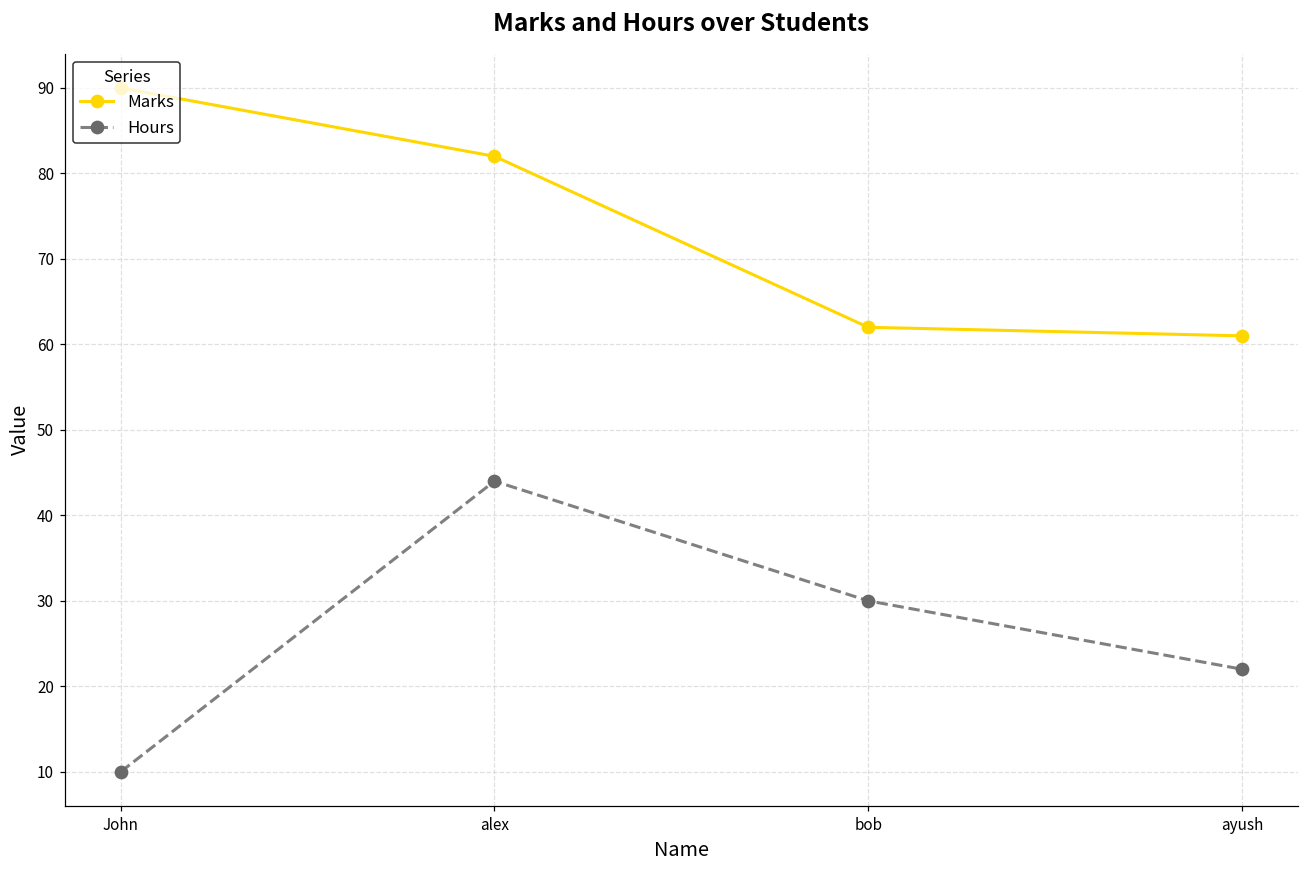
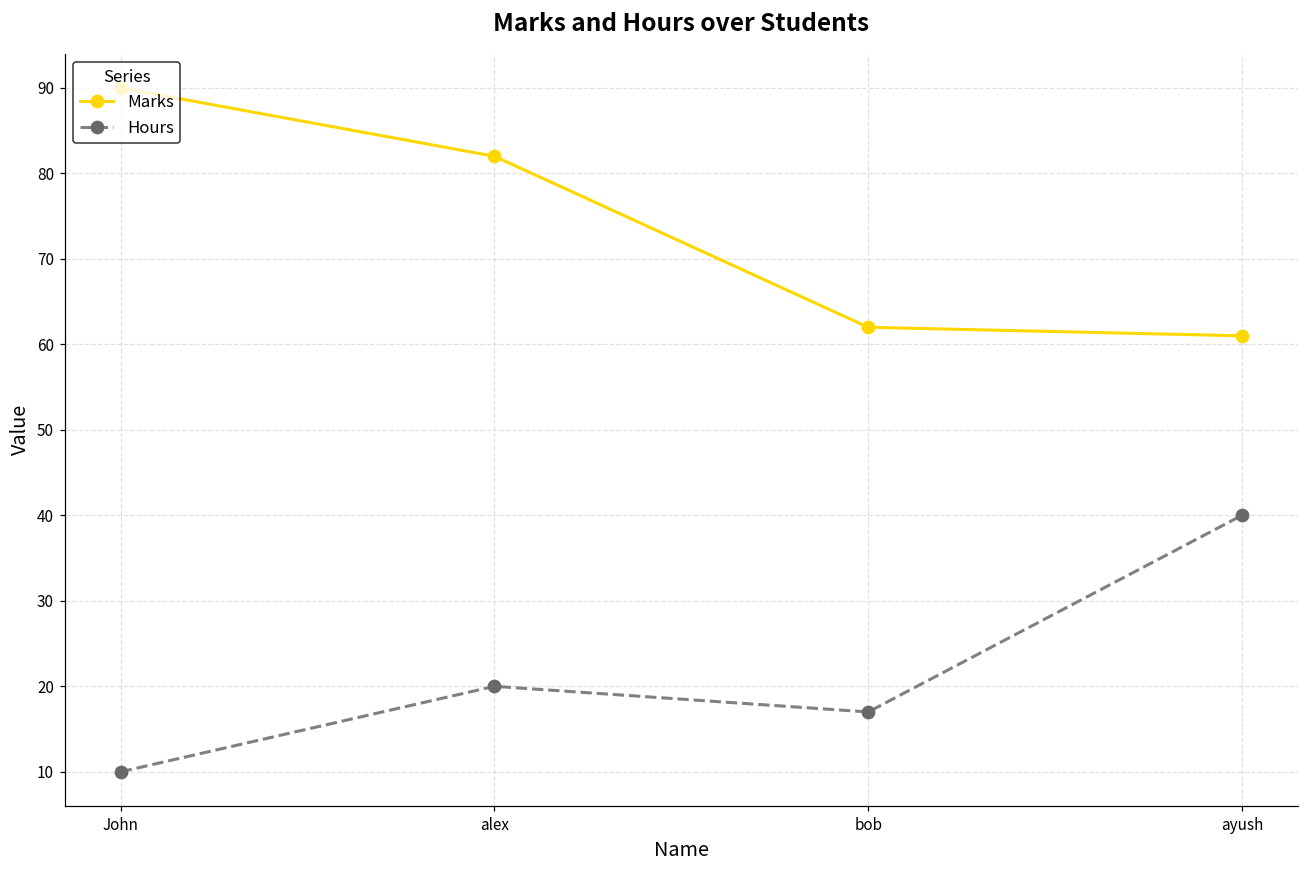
  {
    "Marks": {
      "alex": 82,
      "bob": 62,
      "ayush": 61
    },
    "Hours": {
      "John": 10,
-     "alex": 44,
-     "bob": 30,
-     "ayush": 22
+     "alex": 20,
+     "bob": 17,
+     "ayush": 40
    }
  }
